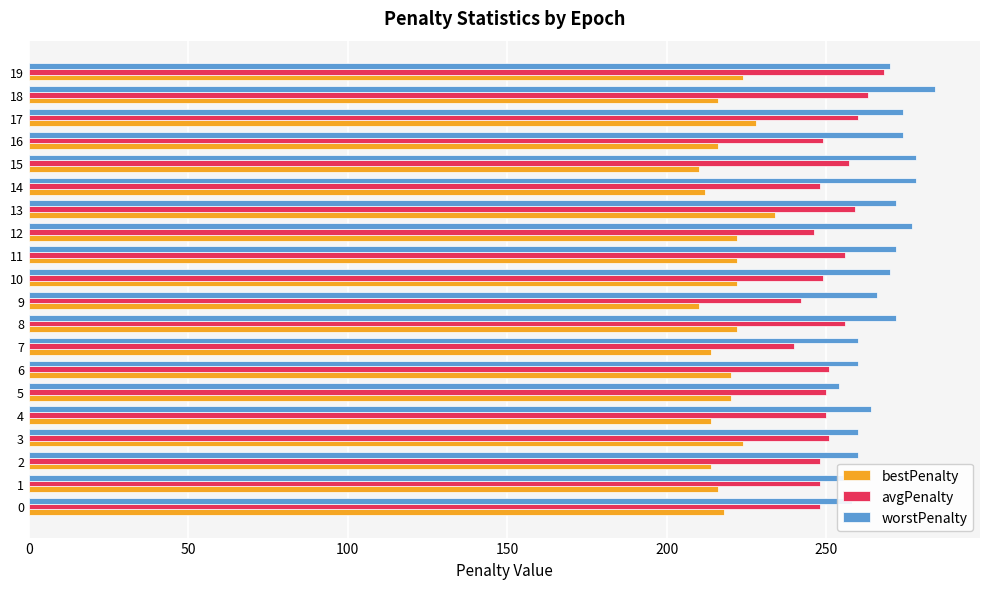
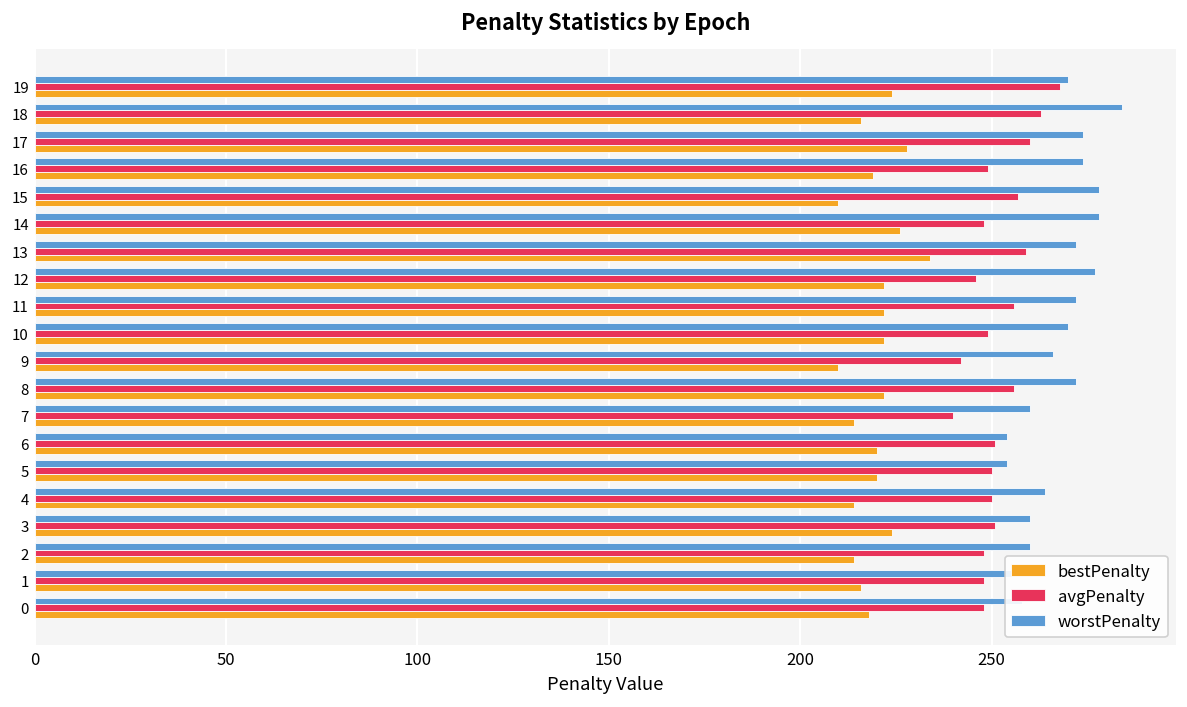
  {
    "bestPenalty": {
      "19": 224,
      "18": 216,
      "17": 228,
-     "16": 216,
+     "16": 219,
      "15": 210,
-     "14": 212,
+     "14": 226,
      "13": 234,
      "12": 222,
      "11": 222,
      "10": 222,
      "9": 210,
      "8": 222,
      "7": 214,
      "6": 220,
      "5": 220,
      "4": 214,
      "3": 224,
      "2": 214,
      "1": 216,
      "0": 218
    },
    "avgPenalty": {
      "19": 268,
      "18": 263,
      "17": 260,
      "16": 249,
      "15": 257,
      "14": 248,
      "13": 259,
      "12": 246,
      "11": 256,
      "10": 249,
      "9": 242,
      "8": 256,
      "7": 240,
      "6": 251,
      "5": 250,
      "4": 250,
      "3": 251,
      "2": 248,
      "1": 248,
      "0": 248
    },
    "worstPenalty": {
      "19": 270,
      "18": 284,
      "17": 274,
      "16": 274,
      "15": 278,
      "14": 278,
      "13": 272,
      "12": 277,
      "11": 272,
      "10": 270,
      "9": 266,
      "8": 272,
      "7": 260,
-     "6": 260,
+     "6": 254,
      "5": 254,
      "4": 264,
      "3": 260,
      "2": 260
    }
  }
